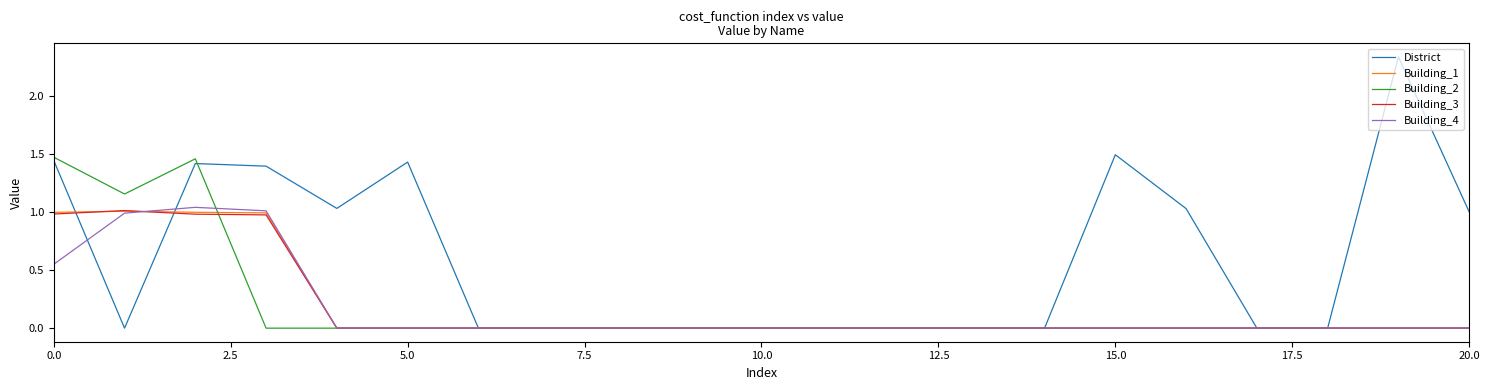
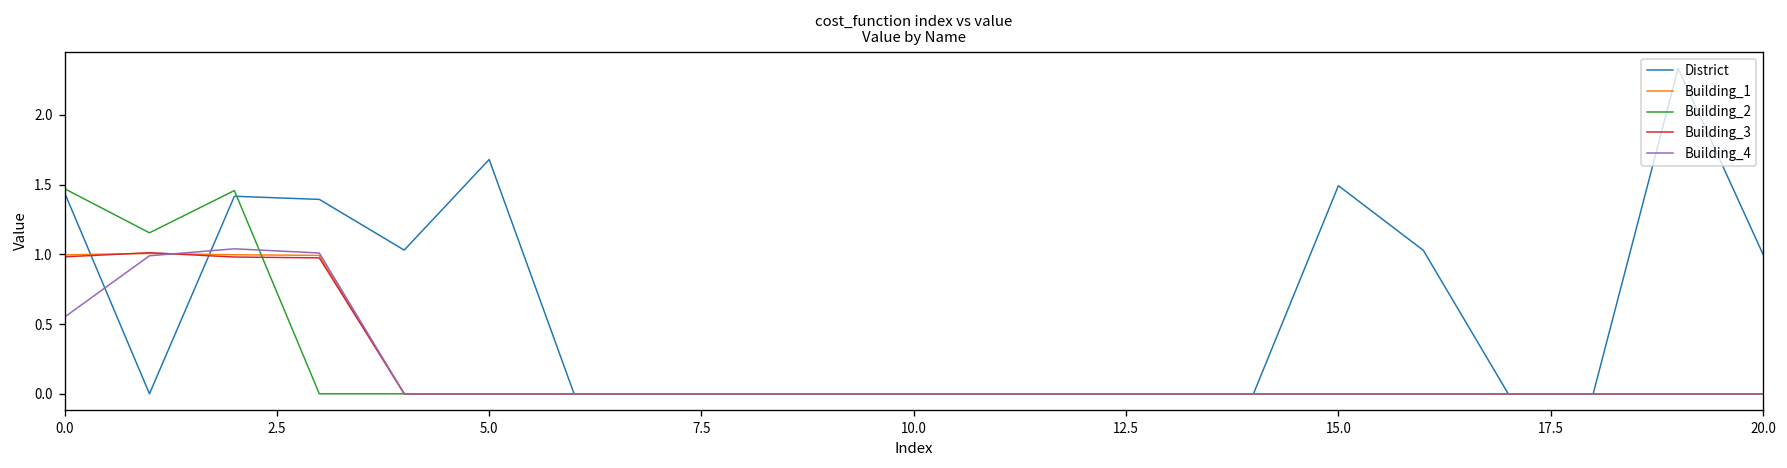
  {
    "District": {
      "0.0": 1.44,
-     "5.0": 1.43,
+     "5.0": 1.68,
      "15.0": 1.49,
      "20.0": 1.00
    },
    "Building_2": {
      "0.0": 1.47
    },
    "Building_4": {
      "0.0": 0.55
    }
  }
